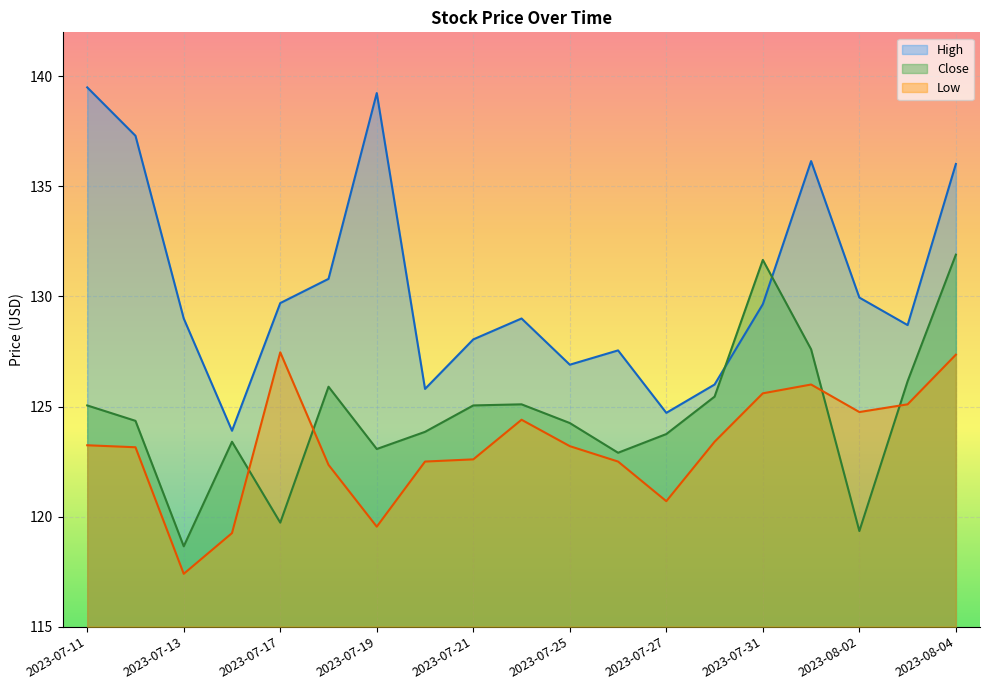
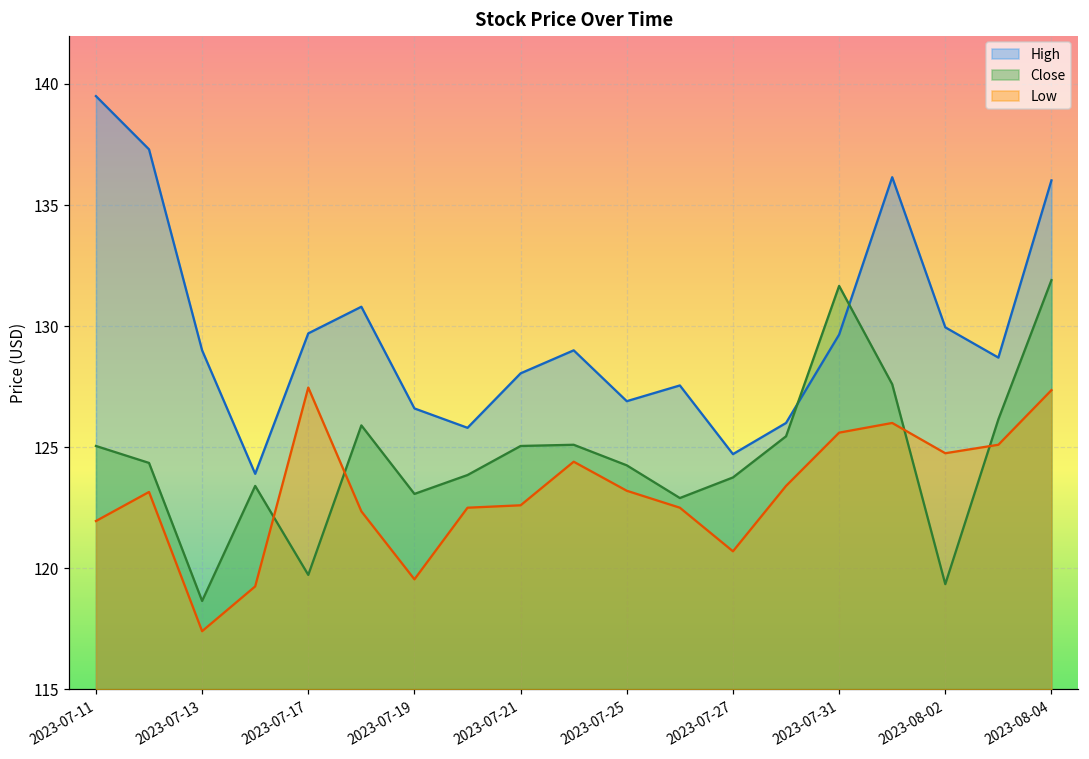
  {
    "High": {
      "2023-07-11": 139.5,
      "2023-07-13": 129.0,
      "2023-07-17": 129.7,
-     "2023-07-19": 139.2,
+     "2023-07-19": 126.6,
      "2023-07-21": 128.1,
      "2023-07-25": 126.9,
      "2023-07-27": 124.7,
      "2023-07-31": 129.6,
      "2023-08-02": 129.9,
      "2023-08-04": 136.0
    },
    "Close": {
      "2023-07-11": 125.1,
      "2023-07-13": 118.7,
      "2023-07-17": 119.7,
      "2023-07-19": 123.1,
      "2023-07-21": 125.1,
      "2023-07-25": 124.3,
      "2023-07-27": 123.8,
      "2023-07-31": 131.7,
      "2023-08-02": 119.3,
      "2023-08-04": 131.9
    },
    "Low": {
-     "2023-07-11": 123.2,
+     "2023-07-11": 121.9,
      "2023-07-13": 117.4,
      "2023-07-17": 127.5,
      "2023-07-19": 119.5,
      "2023-07-21": 122.6,
      "2023-07-25": 123.2,
      "2023-07-27": 120.7,
      "2023-07-31": 125.6,
      "2023-08-02": 124.8,
      "2023-08-04": 127.4
    }
  }
